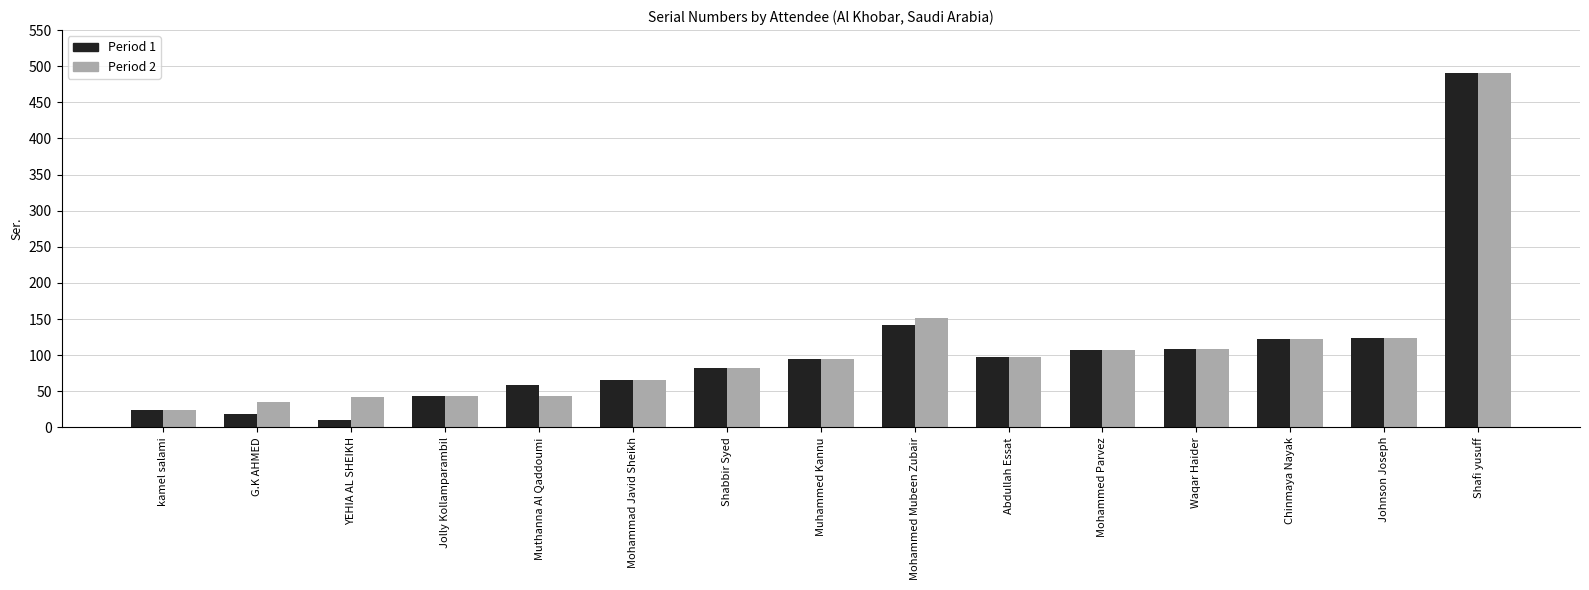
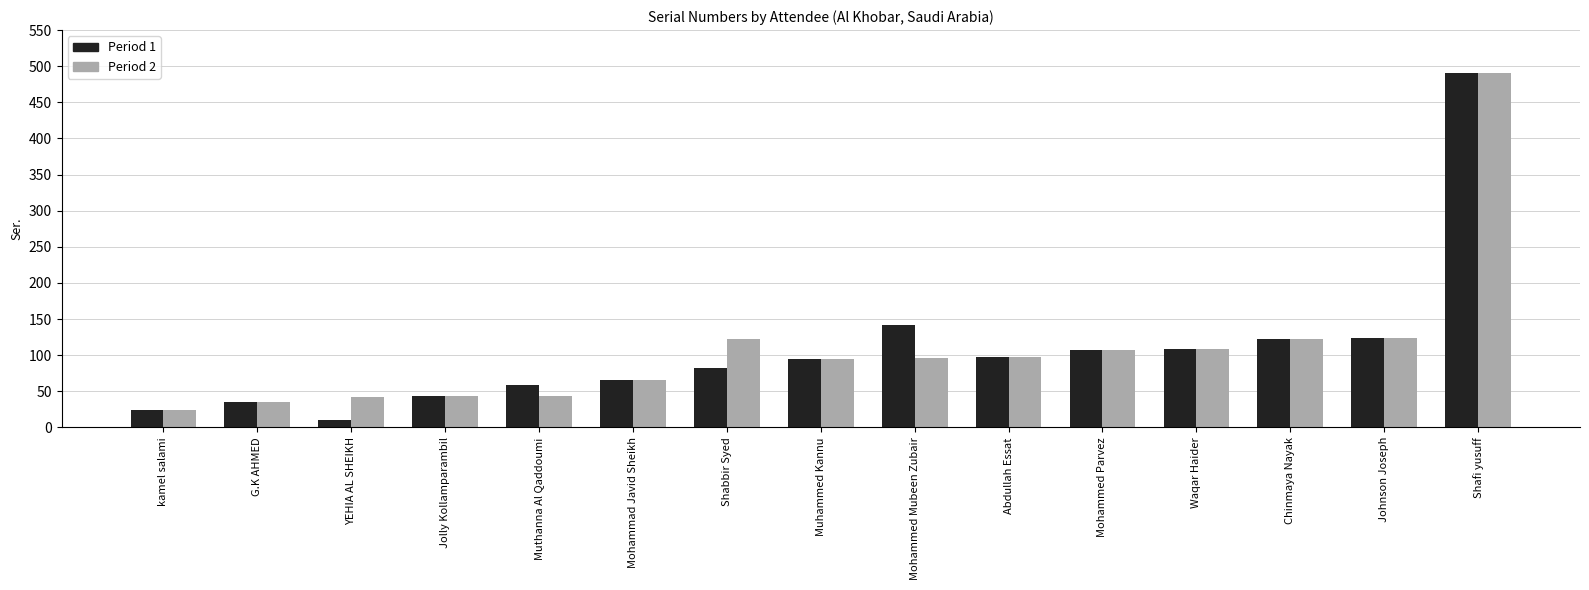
  {
    "Period 1": {
      "kamel salami": 20,
-     "G.K AHMED": 20,
+     "G.K AHMED": 40,
      "YEHIA AL SHEIKH": 10,
      "Jolly Kollamparambil": 40,
      "Muthanna Al Qaddoumi": 60,
      "Mohammad Javid Sheikh": 70,
      "Shabbir Syed": 80,
      "Muhammed Kannu": 100,
      "Mohammed Mubeen Zubair": 140,
      "Abdullah Essat": 100,
      "Mohammed Parvez": 110,
      "Waqar Haider": 110,
      "Chinmaya Nayak": 120,
      "Johnson Joseph": 120,
      "Shafi yusuff": 490
    },
    "Period 2": {
      "kamel salami": 20,
      "G.K AHMED": 40,
      "YEHIA AL SHEIKH": 40,
      "Jolly Kollamparambil": 40,
      "Muthanna Al Qaddoumi": 40,
      "Mohammad Javid Sheikh": 70,
-     "Shabbir Syed": 80,
+     "Shabbir Syed": 120,
      "Muhammed Kannu": 100,
-     "Mohammed Mubeen Zubair": 150,
+     "Mohammed Mubeen Zubair": 100,
      "Abdullah Essat": 100,
      "Mohammed Parvez": 110,
      "Waqar Haider": 110,
      "Chinmaya Nayak": 120,
      "Johnson Joseph": 120,
      "Shafi yusuff": 490
    }
  }
